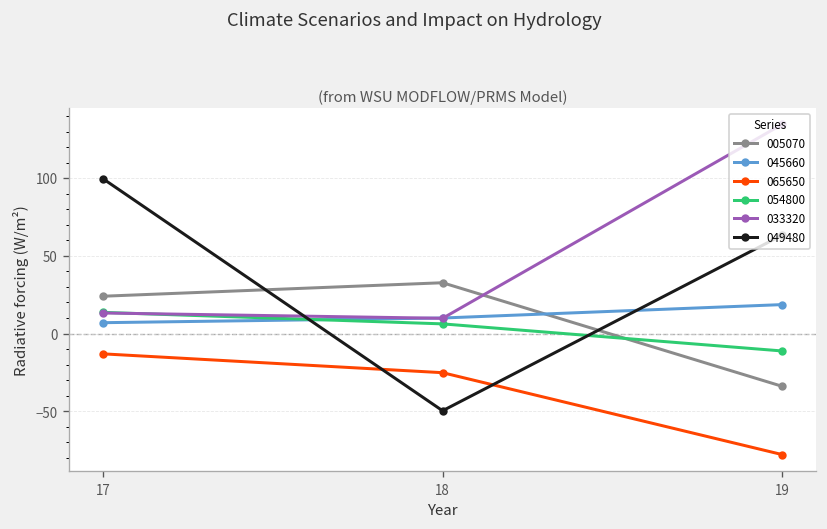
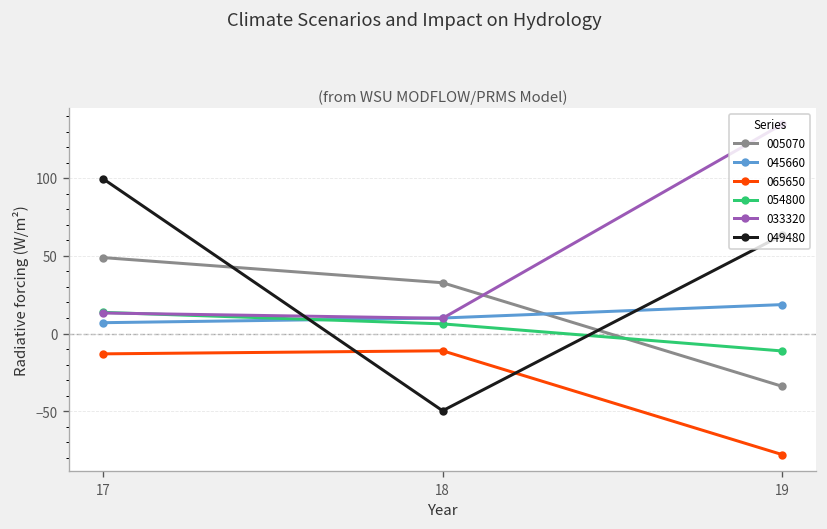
  {
    "005070": {
-     "17": 24,
+     "17": 49,
      "18": 33,
      "19": -34
    },
    "045660": {
      "17": 7,
      "19": 19
    },
    "065650": {
      "17": -13,
-     "18": -25,
+     "18": -11,
      "19": -78
    },
    "054800": {
      "18": 6,
      "19": -11
    },
    "049480": {
      "17": 100,
      "18": -50
    }
  }
